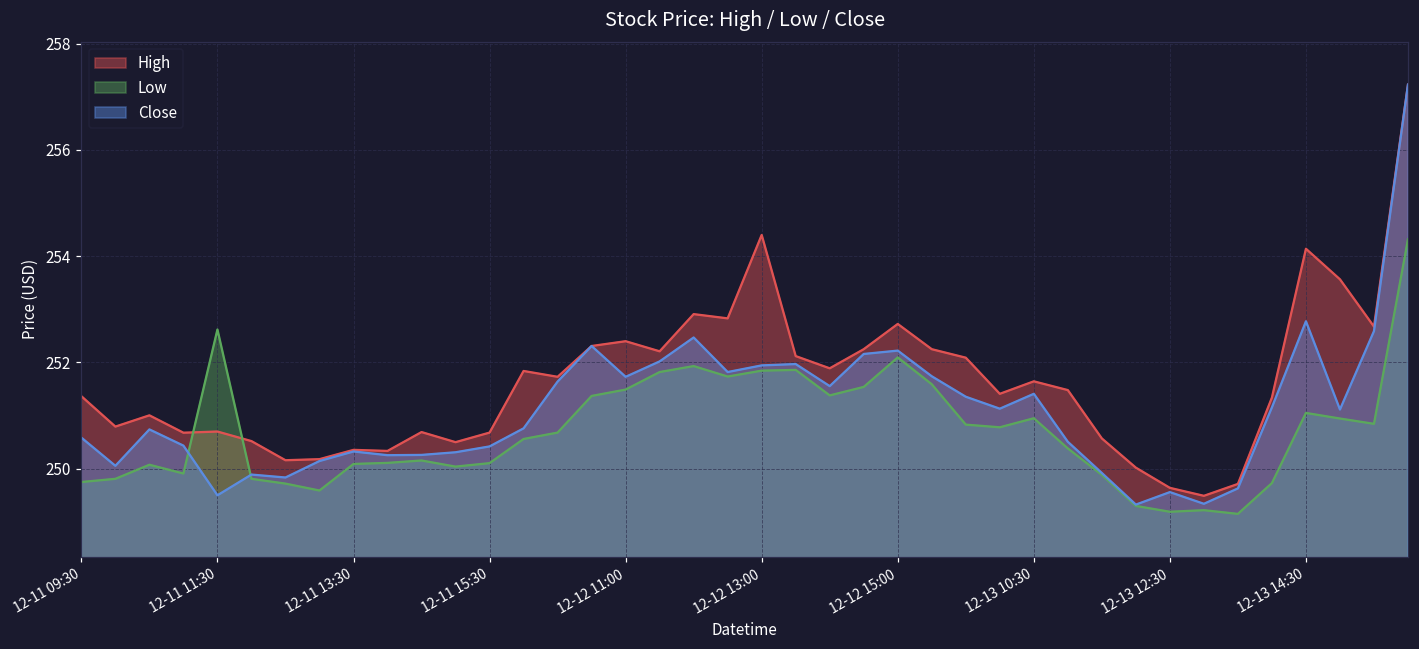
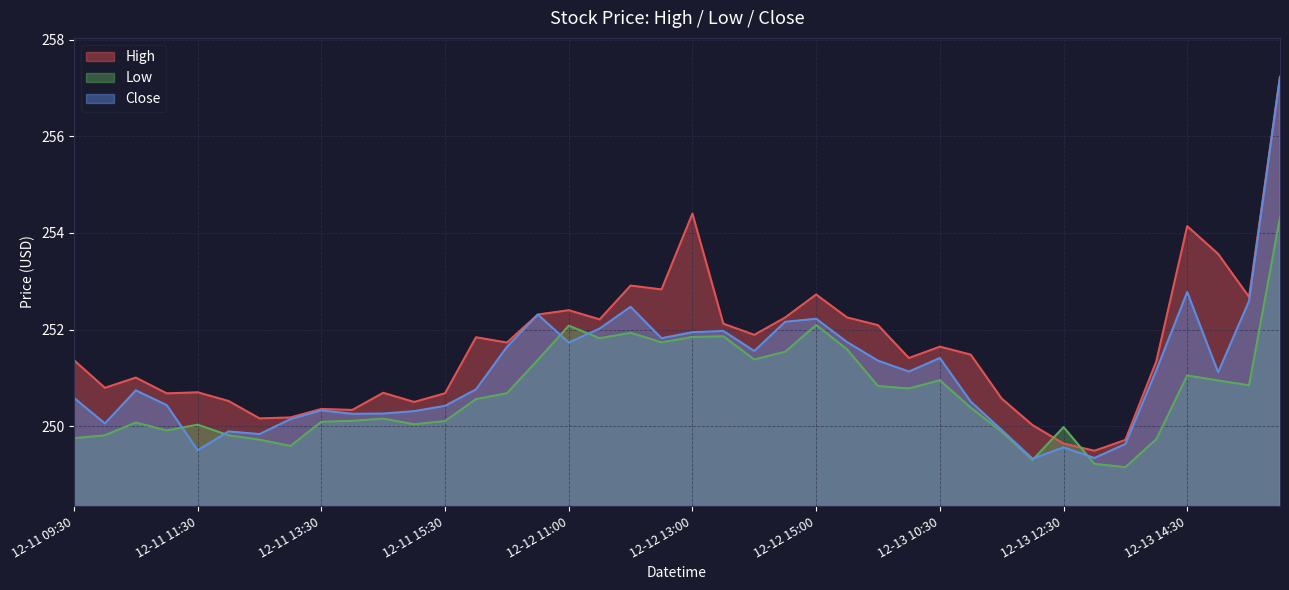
  {
    "High": {
      "12-11 09:30": 251.4,
      "12-11 11:30": 250.7,
      "12-11 15:30": 250.7,
      "12-12 11:00": 252.4,
      "12-12 13:00": 254.4,
      "12-12 15:00": 252.7,
      "12-13 10:30": 251.6,
      "12-13 12:30": 249.6,
      "12-13 14:30": 254.1
    },
    "Low": {
      "12-11 09:30": 249.8,
-     "12-11 11:30": 252.6,
+     "12-11 11:30": 250.0,
      "12-11 13:30": 250.1,
      "12-11 15:30": 250.1,
-     "12-12 11:00": 251.5,
+     "12-12 11:00": 252.1,
      "12-12 13:00": 251.8,
      "12-12 15:00": 252.1,
      "12-13 10:30": 251.0,
-     "12-13 12:30": 249.2,
+     "12-13 12:30": 250.0,
      "12-13 14:30": 251.1
    },
    "Close": {
      "12-11 09:30": 250.6,
      "12-11 11:30": 249.5,
      "12-11 15:30": 250.4,
      "12-12 11:00": 251.7,
      "12-12 13:00": 251.9,
      "12-12 15:00": 252.2,
      "12-13 10:30": 251.4,
      "12-13 12:30": 249.6,
      "12-13 14:30": 252.8
    }
  }
